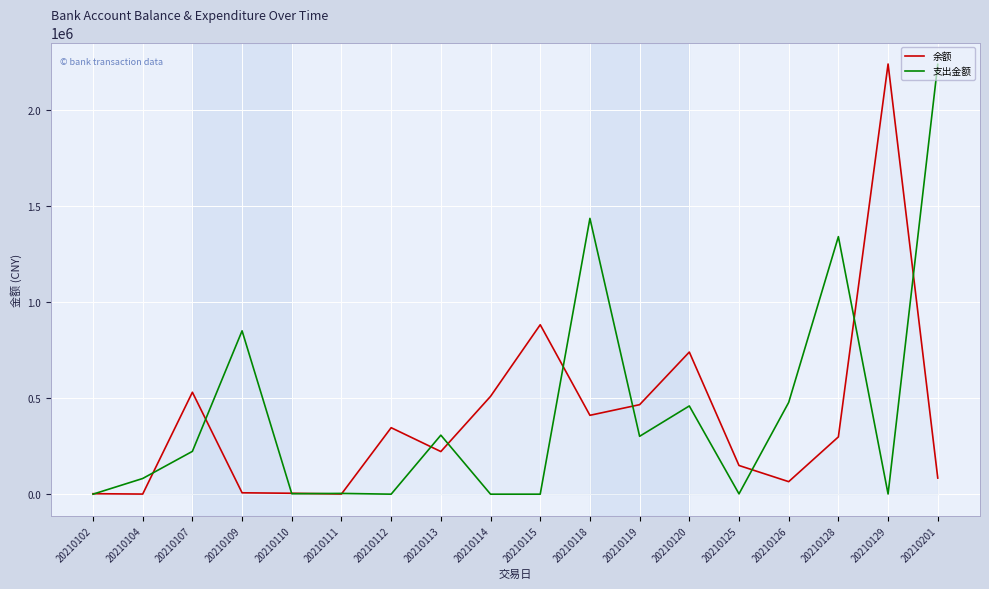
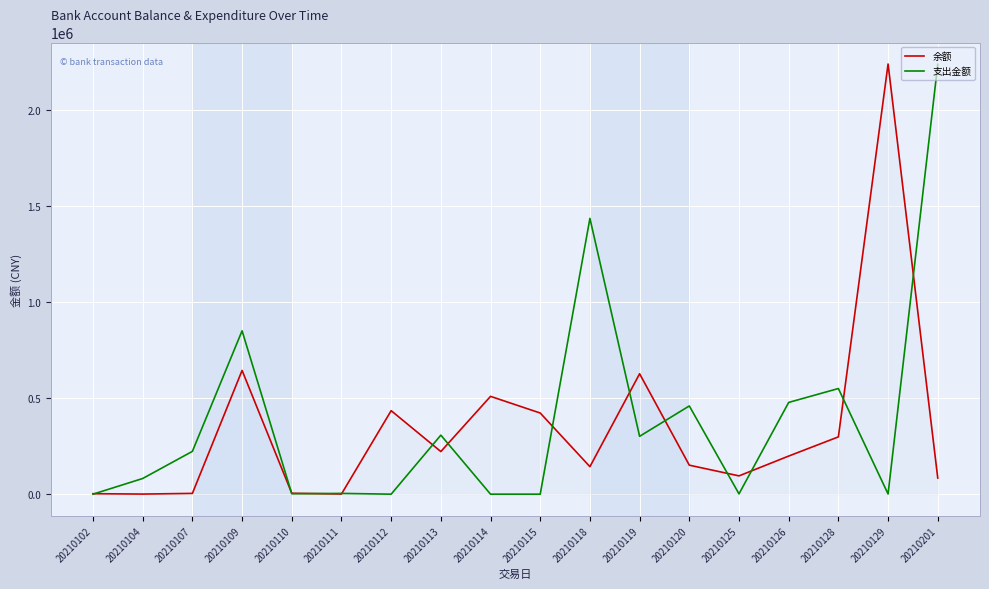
  {
    "余额": {
      "20210104": 0,
-     "20210107": 530000,
-     "20210109": 10000,
-     "20210112": 350000,
+     "20210107": 0,
+     "20210109": 640000,
+     "20210112": 430000,
      "20210113": 220000,
      "20210114": 510000,
-     "20210115": 880000,
-     "20210118": 410000,
-     "20210119": 470000,
-     "20210120": 740000,
-     "20210125": 150000,
-     "20210126": 70000,
+     "20210115": 420000,
+     "20210118": 140000,
+     "20210119": 630000,
+     "20210120": 150000,
+     "20210125": 100000,
+     "20210126": 200000,
      "20210128": 300000,
      "20210129": 2240000,
      "20210201": 80000
    },
    "支出金额": {
      "20210104": 80000,
      "20210107": 220000,
      "20210109": 850000,
      "20210112": 0,
      "20210113": 310000,
      "20210114": 0,
      "20210115": 0,
      "20210118": 1440000,
      "20210119": 300000,
      "20210120": 460000,
      "20210125": 0,
      "20210126": 480000,
-     "20210128": 1340000,
+     "20210128": 550000,
      "20210129": 0
    }
  }
